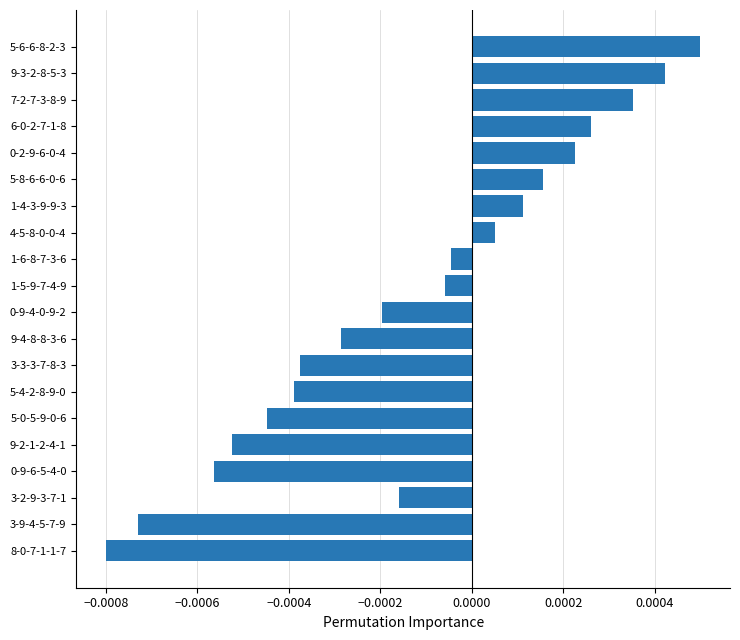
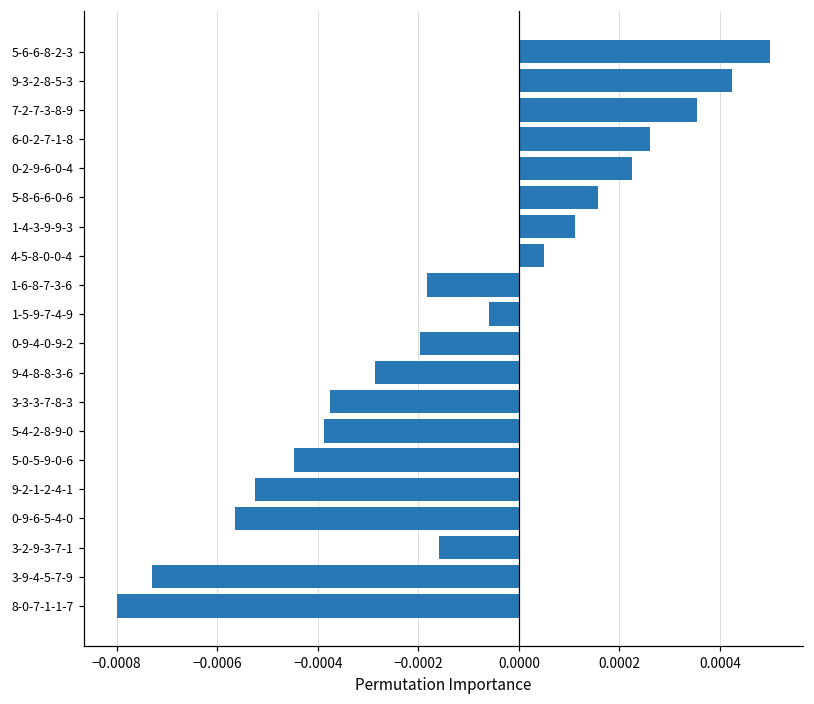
  {
    "5-6-6-8-2-3": 0.00050,
    "9-3-2-8-5-3": 0.00042,
    "7-2-7-3-8-9": 0.00035,
    "6-0-2-7-1-8": 0.00026,
    "0-2-9-6-0-4": 0.00023,
    "5-8-6-6-0-6": 0.00016,
    "1-4-3-9-9-3": 0.00011,
    "4-5-8-0-0-4": 0.00005,
-   "1-6-8-7-3-6": -0.00005,
+   "1-6-8-7-3-6": -0.00018,
    "1-5-9-7-4-9": -0.00006,
    "0-9-4-0-9-2": -0.00020,
    "9-4-8-8-3-6": -0.00029,
    "3-3-3-7-8-3": -0.00038,
    "5-4-2-8-9-0": -0.00039,
    "5-0-5-9-0-6": -0.00045,
    "9-2-1-2-4-1": -0.00052,
    "0-9-6-5-4-0": -0.00056,
    "3-2-9-3-7-1": -0.00016,
    "3-9-4-5-7-9": -0.00073,
    "8-0-7-1-1-7": -0.00080
  }
